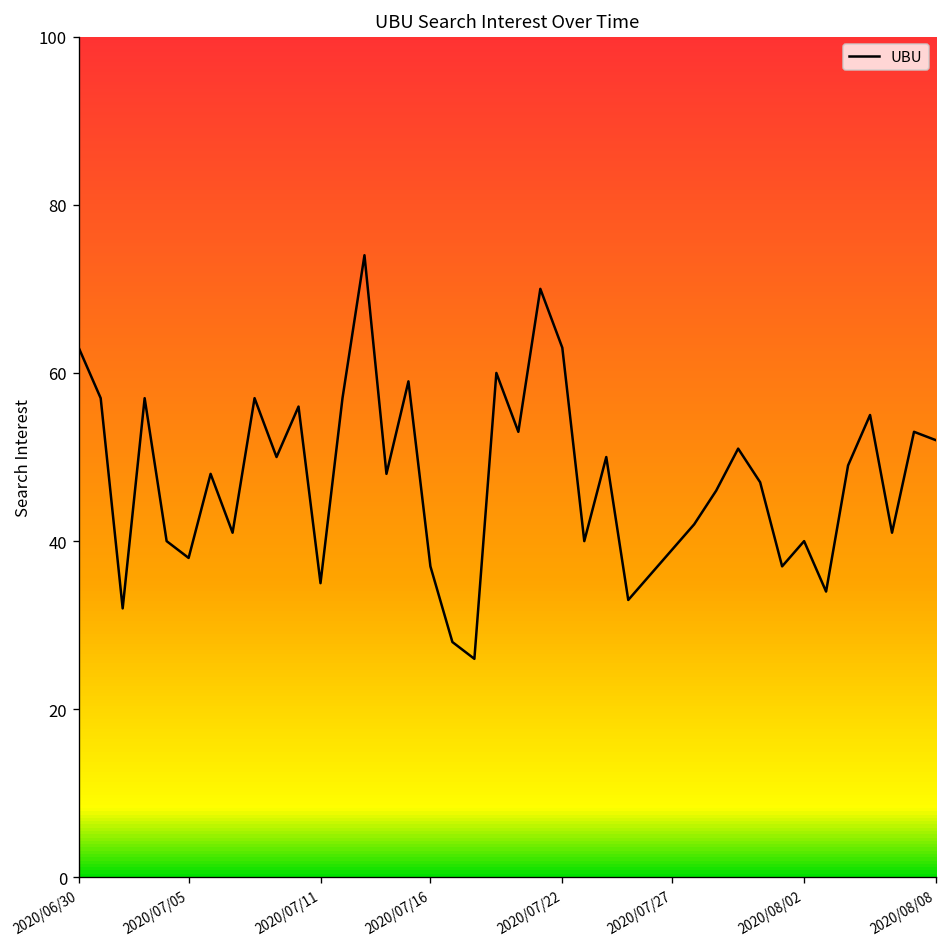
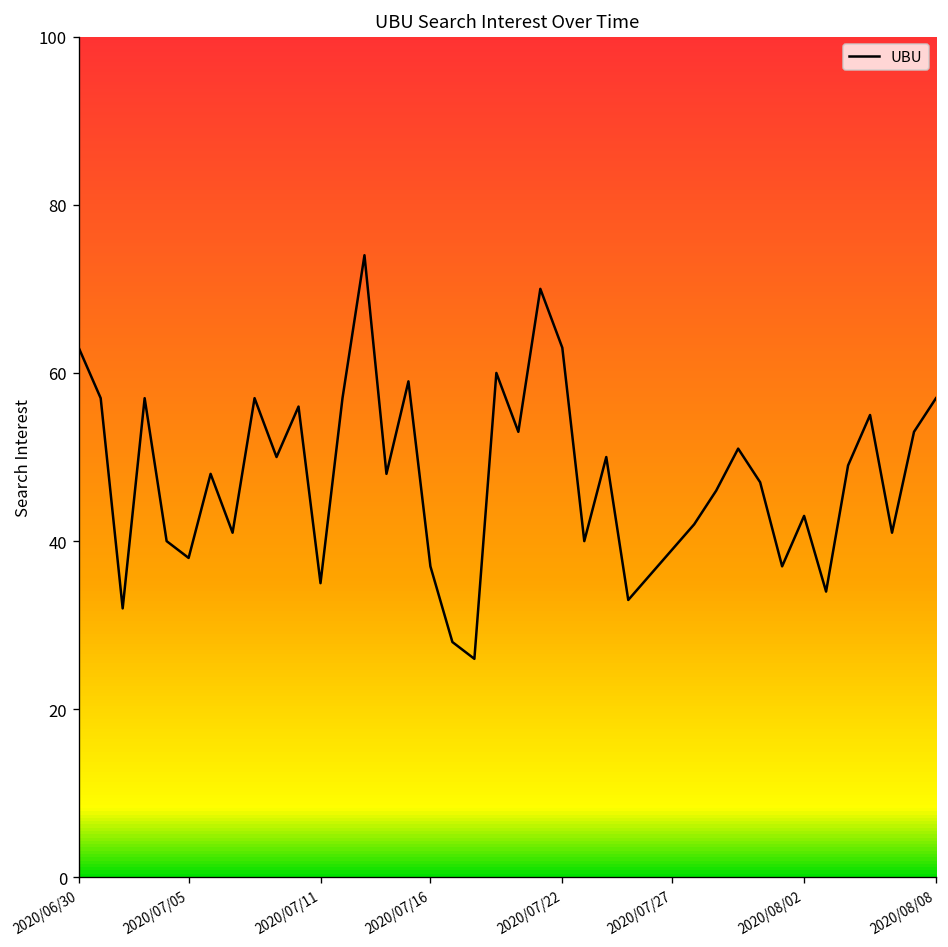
  {
    "2020/06/30": 63,
    "2020/07/05": 38,
    "2020/07/11": 35,
    "2020/07/16": 37,
    "2020/07/22": 63,
    "2020/07/27": 39,
-   "2020/08/02": 40,
-   "2020/08/08": 52
+   "2020/08/02": 43,
+   "2020/08/08": 57
  }
